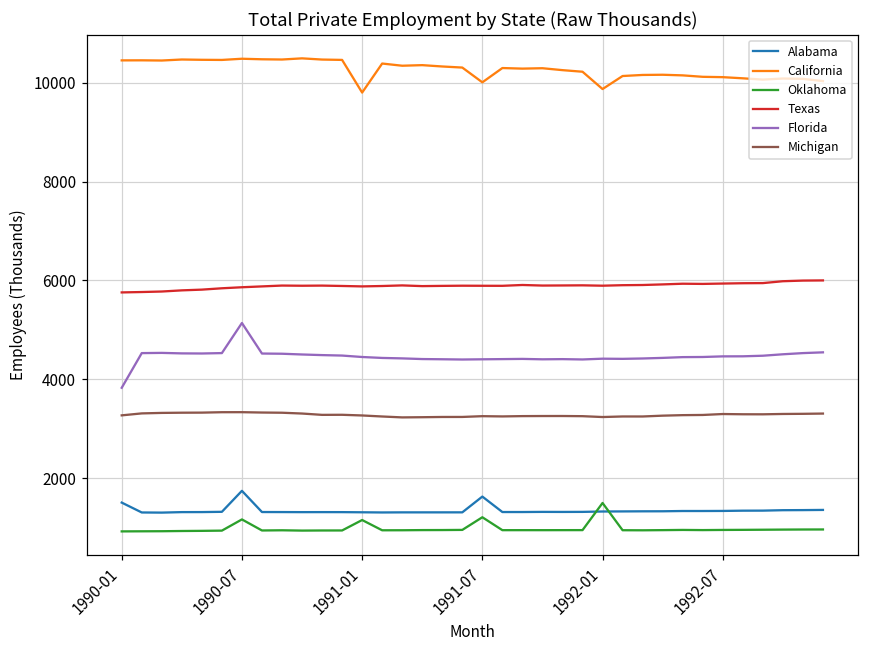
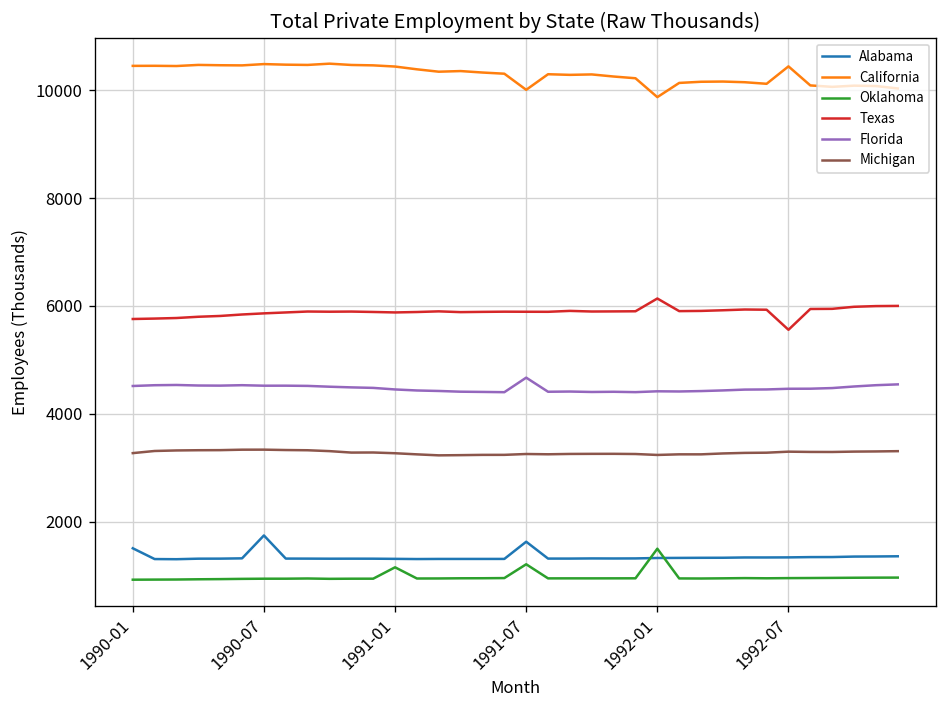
  {
    "Alabama": {
      "1990-01": 1500,
      "1990-07": 1700,
      "1991-01": 1300,
      "1991-07": 1600,
      "1992-01": 1300,
      "1992-07": 1300
    },
    "California": {
      "1990-01": 10500,
      "1990-07": 10500,
-     "1991-01": 9800,
+     "1991-01": 10400,
      "1991-07": 10000,
      "1992-01": 9900,
-     "1992-07": 10100
+     "1992-07": 10400
    },
    "Oklahoma": {
      "1990-01": 900,
-     "1990-07": 1200,
+     "1990-07": 900,
      "1991-01": 1200,
      "1991-07": 1200,
      "1992-01": 1500,
      "1992-07": 1000
    },
    "Texas": {
      "1990-01": 5800,
      "1990-07": 5900,
      "1991-01": 5900,
      "1991-07": 5900,
-     "1992-01": 5900,
-     "1992-07": 5900
+     "1992-01": 6100,
+     "1992-07": 5600
    },
    "Florida": {
-     "1990-01": 3800,
-     "1990-07": 5100,
+     "1990-01": 4500,
+     "1990-07": 4500,
      "1991-01": 4500,
-     "1991-07": 4400,
+     "1991-07": 4700,
      "1992-01": 4400,
      "1992-07": 4500
    },
    "Michigan": {
      "1990-01": 3300,
      "1990-07": 3300,
      "1991-01": 3300,
      "1991-07": 3300,
      "1992-01": 3200,
      "1992-07": 3300
    }
  }
